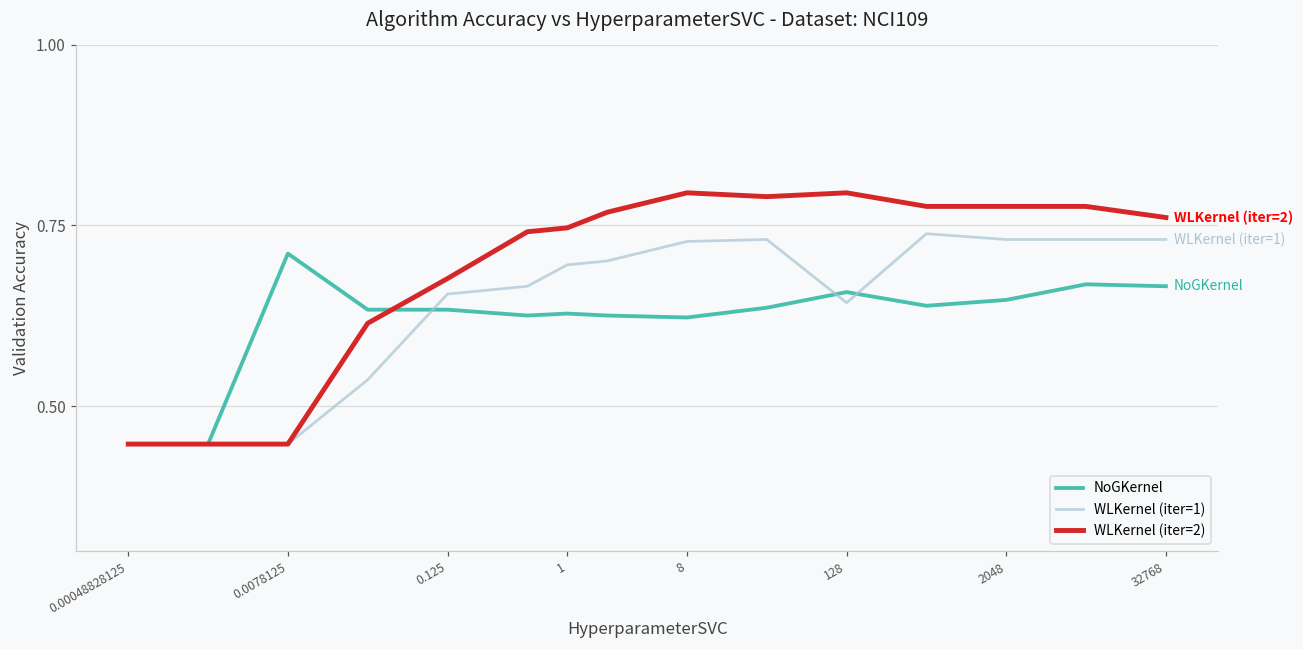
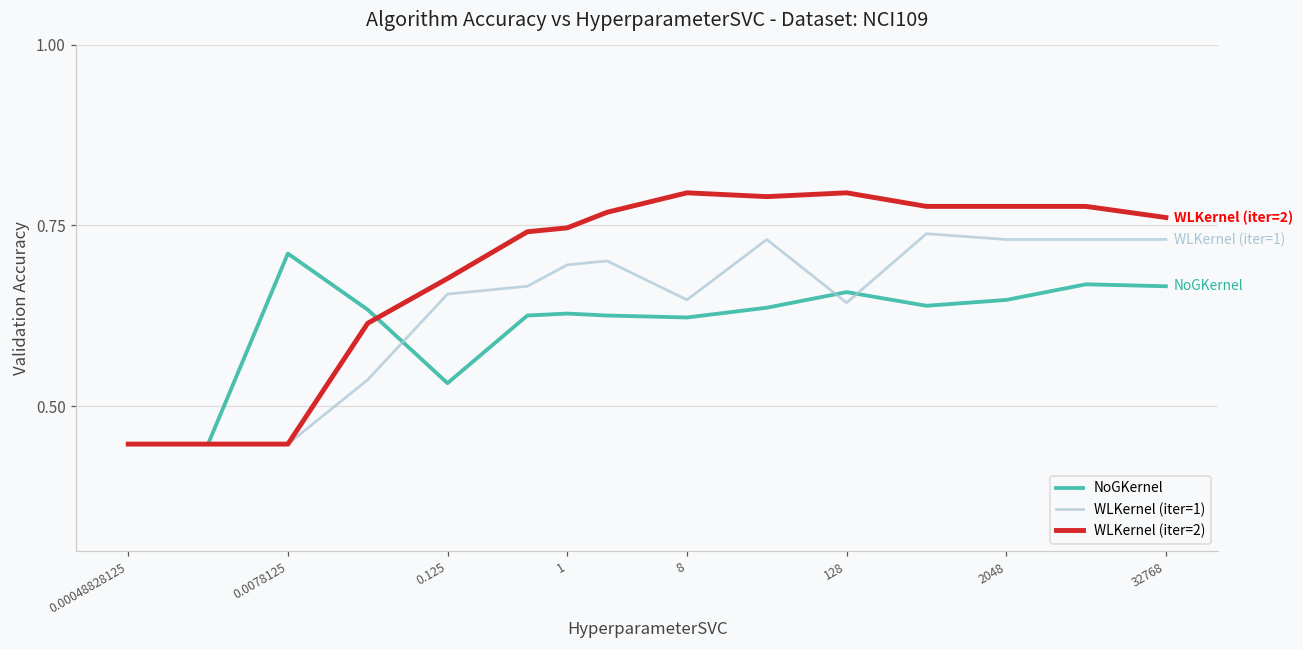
  {
    "NoGKernel": {
      "0.0078125": 0.71,
-     "0.125": 0.63,
+     "0.125": 0.53,
      "1": 0.63,
      "8": 0.62,
      "128": 0.66,
      "2048": 0.65,
      "32768": 0.67
    },
    "WLKernel (iter=1)": {
      "0.125": 0.66,
      "1": 0.70,
-     "8": 0.73,
+     "8": 0.65,
      "128": 0.64,
      "2048": 0.73
    },
    "WLKernel (iter=2)": {
      "0.125": 0.68,
      "1": 0.75,
      "8": 0.80,
      "128": 0.80,
      "2048": 0.78
    }
  }
